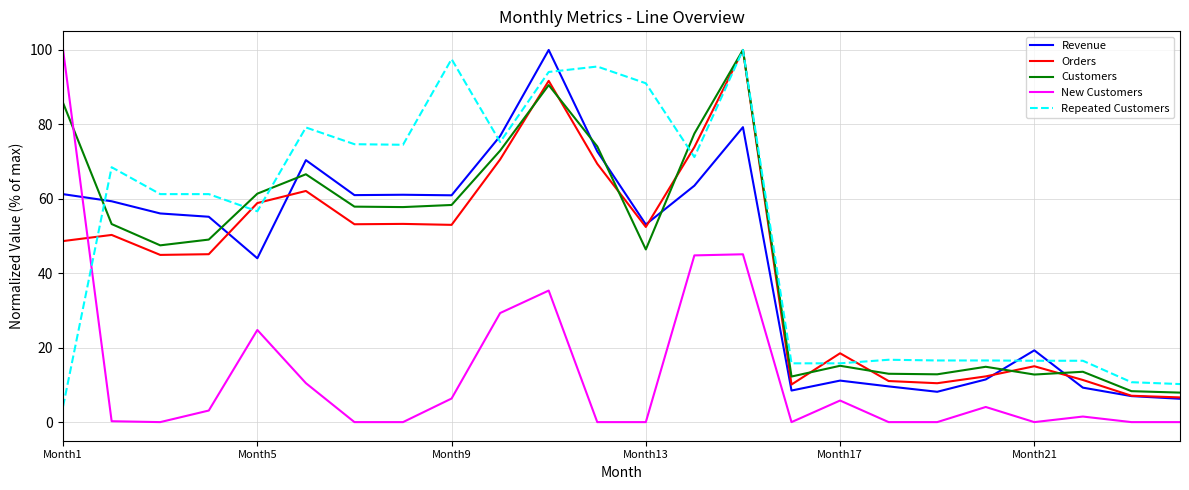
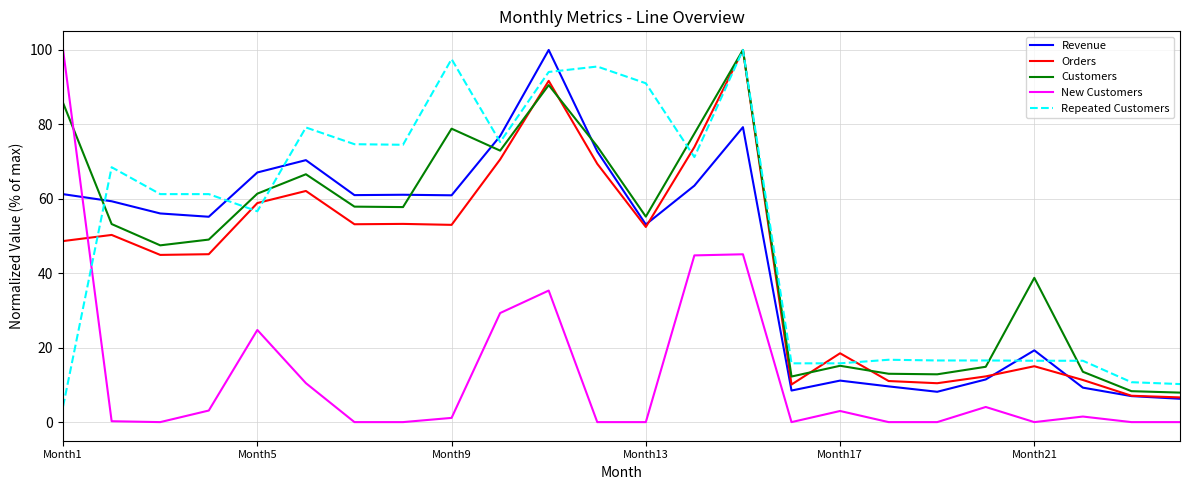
  {
    "Revenue": {
      "Month1": 61,
-     "Month5": 44,
+     "Month5": 67,
      "Month9": 61,
      "Month17": 11,
      "Month21": 19
    },
    "Orders": {
      "Month1": 49,
      "Month5": 59,
      "Month9": 53,
      "Month17": 18,
      "Month21": 15
    },
    "Customers": {
      "Month1": 86,
      "Month5": 61,
-     "Month9": 58,
-     "Month13": 46,
-     "Month21": 13
+     "Month9": 79,
+     "Month13": 55,
+     "Month21": 39
    },
    "New Customers": {
      "Month1": 100,
      "Month5": 25,
-     "Month9": 6,
+     "Month9": 1,
      "Month13": 0,
-     "Month17": 6,
+     "Month17": 3,
      "Month21": 0
    },
    "Repeated Customers": {
      "Month1": 4,
      "Month5": 57,
      "Month9": 98,
      "Month13": 91,
      "Month21": 16
    }
  }
